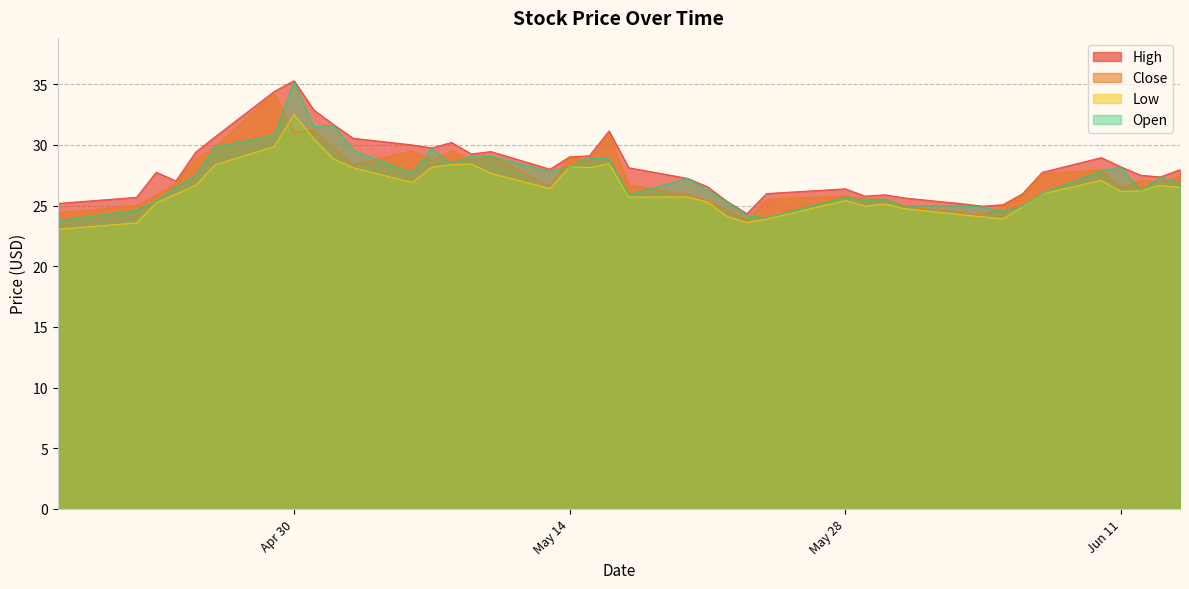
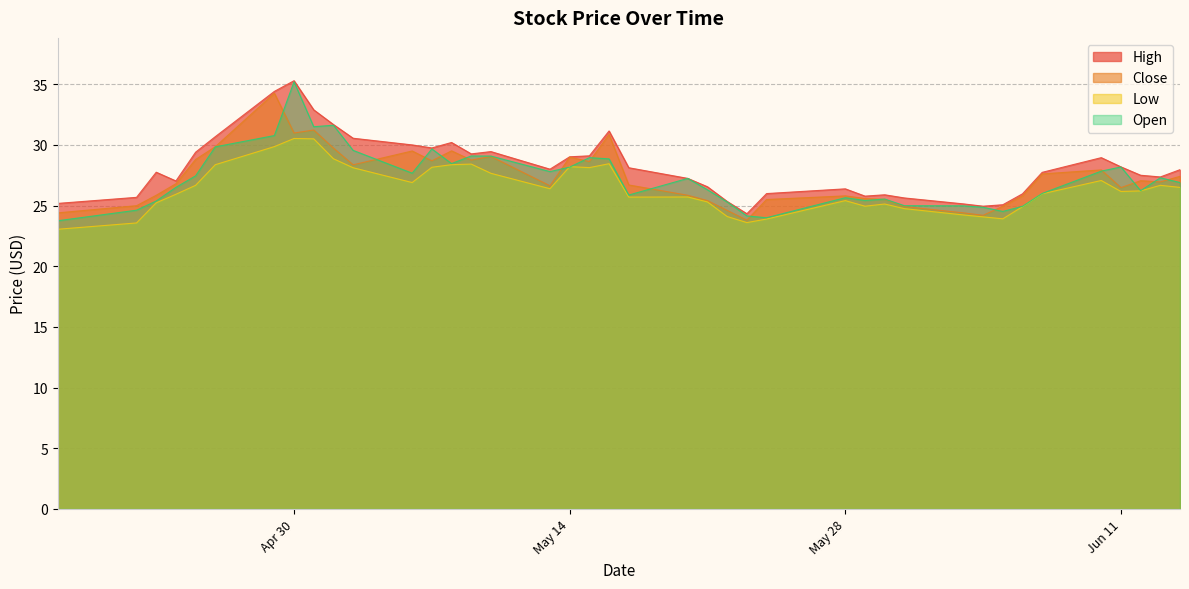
  {
    "Low": {
-     "Apr 30": 32.5,
+     "Apr 30": 30.5,
      "May 28": 25.4,
      "Jun 11": 26.2
    }
  }
